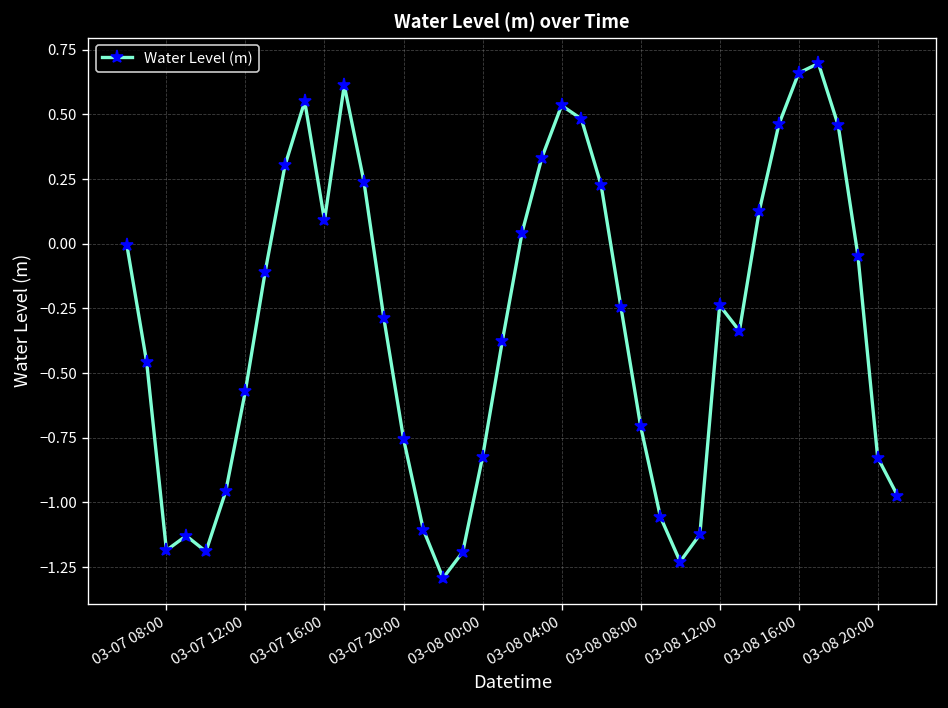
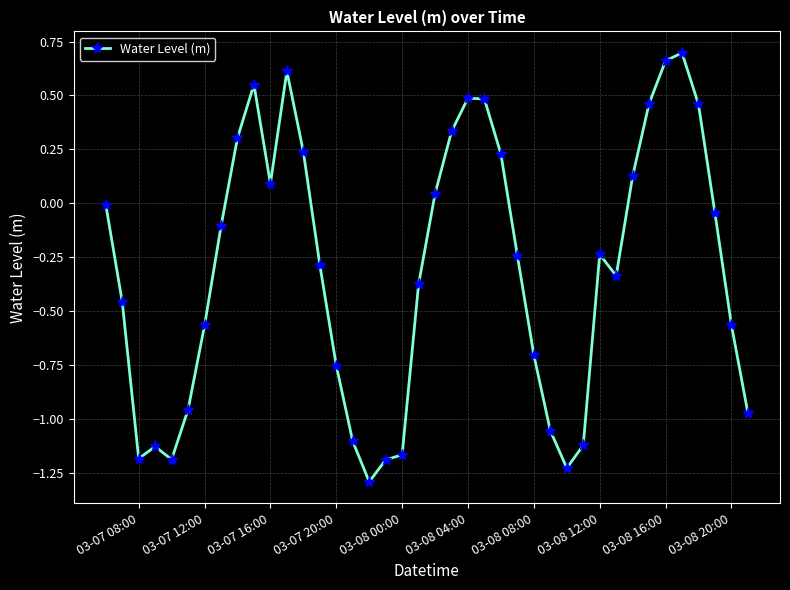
  {
    "03-07 08:00": -1.19,
    "03-07 12:00": -0.57,
    "03-07 16:00": 0.09,
    "03-07 20:00": -0.75,
-   "03-08 00:00": -0.82,
-   "03-08 04:00": 0.53,
+   "03-08 00:00": -1.17,
+   "03-08 04:00": 0.49,
    "03-08 08:00": -0.70,
    "03-08 12:00": -0.24,
    "03-08 16:00": 0.66,
-   "03-08 20:00": -0.83
+   "03-08 20:00": -0.57
  }
